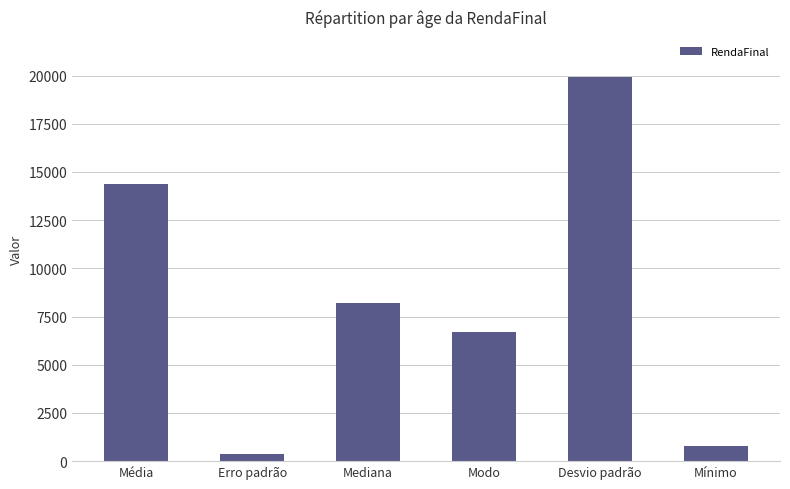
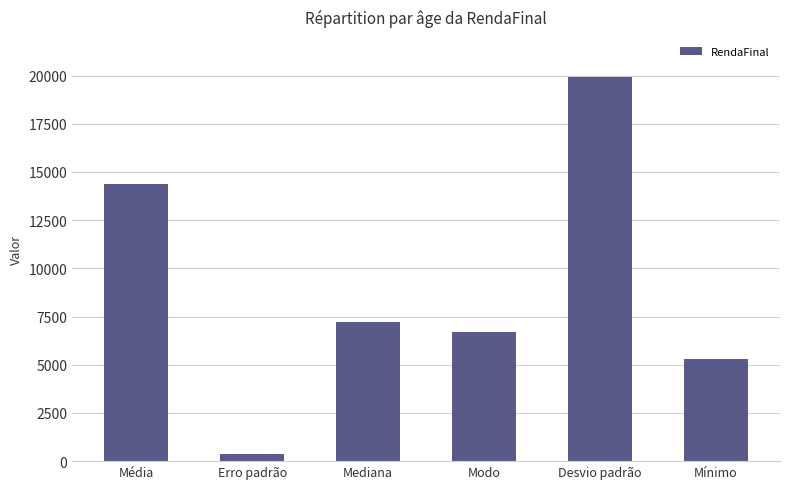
  {
    "Média": 14400,
    "Erro padrão": 400,
-   "Mediana": 8200,
+   "Mediana": 7200,
    "Modo": 6700,
    "Desvio padrão": 19900,
-   "Mínimo": 800
+   "Mínimo": 5300
  }
